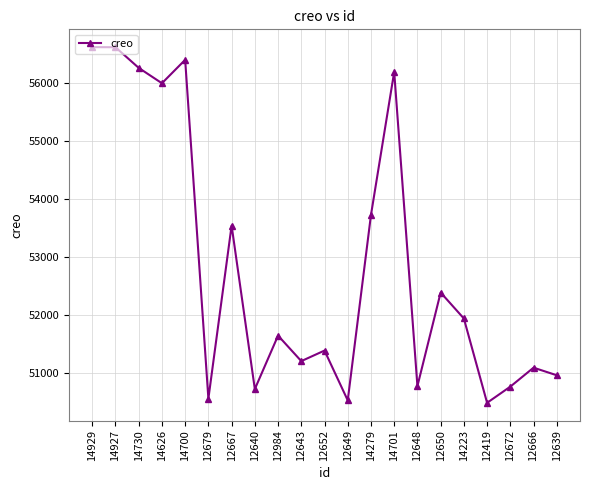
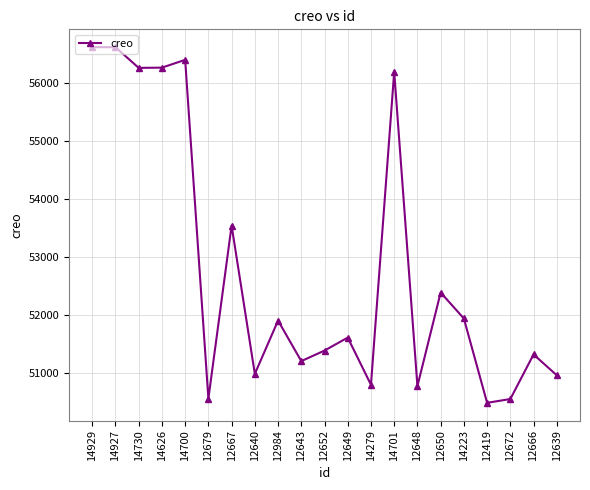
  {
    "14730": 56300,
-   "14626": 56000,
+   "14626": 56300,
    "14700": 56400,
    "12679": 50600,
    "12667": 53500,
-   "12640": 50700,
-   "12984": 51600,
+   "12640": 51000,
+   "12984": 51900,
    "12643": 51200,
    "12652": 51400,
-   "12649": 50500,
-   "14279": 53700,
+   "12649": 51600,
+   "14279": 50800,
    "14701": 56200,
    "12648": 50800,
    "12650": 52400,
    "14223": 51900,
    "12419": 50500,
-   "12672": 50800,
-   "12666": 51100,
+   "12672": 50500,
+   "12666": 51300,
    "12639": 51000
  }
